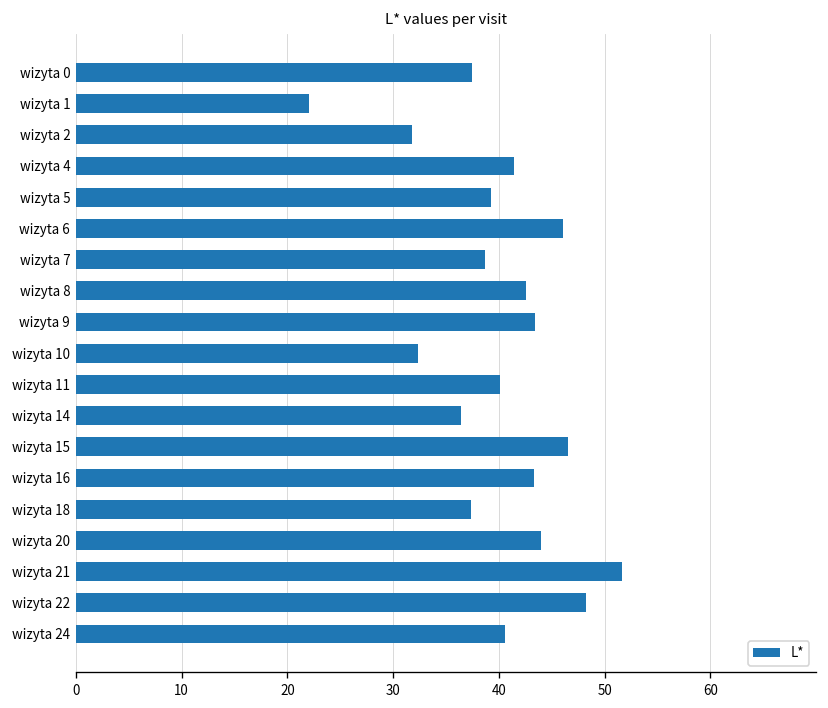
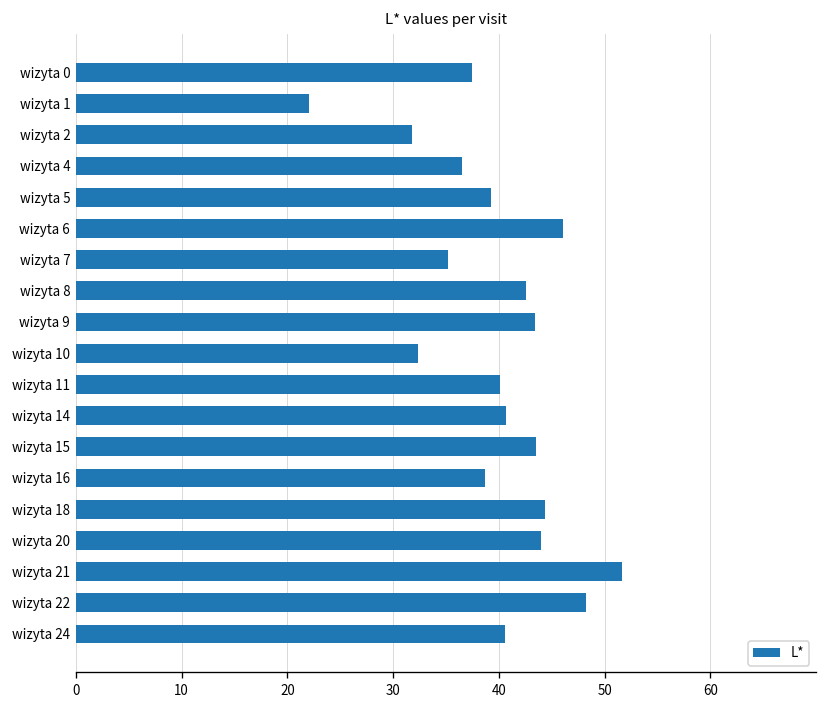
  {
    "wizyta 0": 37,
    "wizyta 1": 22,
    "wizyta 2": 32,
-   "wizyta 4": 41,
+   "wizyta 4": 36,
    "wizyta 5": 39,
    "wizyta 6": 46,
-   "wizyta 7": 39,
+   "wizyta 7": 35,
    "wizyta 8": 43,
    "wizyta 9": 43,
    "wizyta 10": 32,
    "wizyta 11": 40,
-   "wizyta 14": 36,
-   "wizyta 15": 47,
-   "wizyta 16": 43,
-   "wizyta 18": 37,
+   "wizyta 14": 41,
+   "wizyta 15": 44,
+   "wizyta 16": 39,
+   "wizyta 18": 44,
    "wizyta 20": 44,
    "wizyta 21": 52,
    "wizyta 22": 48,
    "wizyta 24": 41
  }
